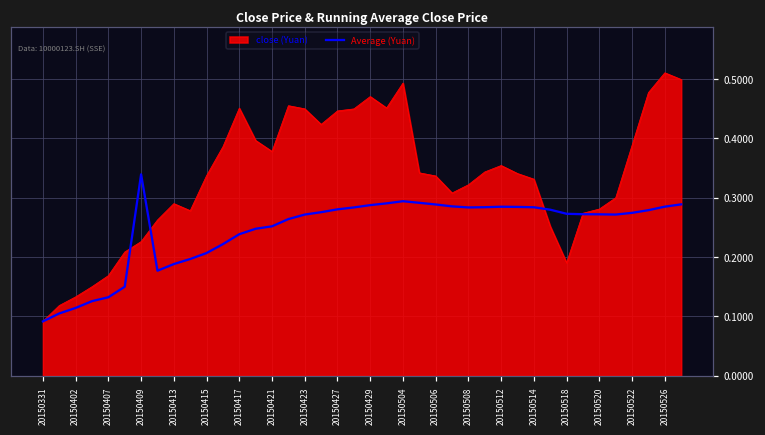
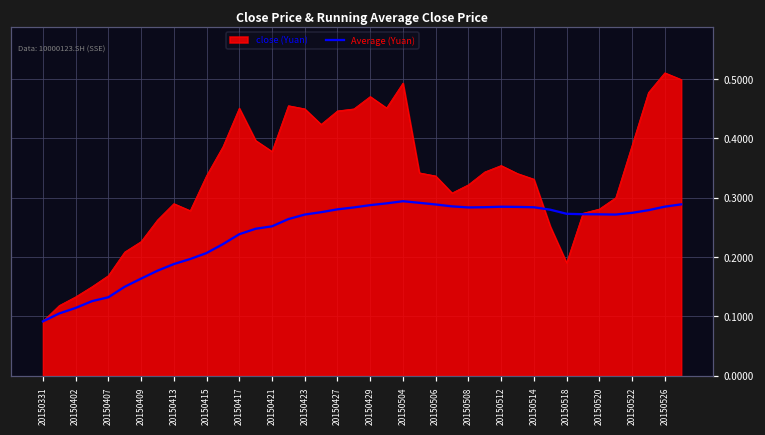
  {
    "close (Yuan)": {
      "20150402": 0.13,
      "20150407": 0.17,
      "20150409": 0.23,
      "20150413": 0.29,
      "20150415": 0.34,
      "20150417": 0.45,
      "20150421": 0.38,
      "20150423": 0.45,
      "20150427": 0.45,
      "20150429": 0.47,
      "20150504": 0.49,
      "20150506": 0.34,
      "20150508": 0.32,
      "20150512": 0.35,
      "20150514": 0.33,
      "20150518": 0.19,
      "20150520": 0.28,
      "20150522": 0.39,
      "20150526": 0.51
    },
    "Average (Yuan)": {
      "20150402": 0.11,
      "20150407": 0.13,
-     "20150409": 0.34,
+     "20150409": 0.16,
      "20150413": 0.19,
      "20150415": 0.21,
      "20150417": 0.24,
      "20150421": 0.25,
      "20150423": 0.27,
      "20150427": 0.28,
      "20150429": 0.29,
      "20150504": 0.29,
      "20150506": 0.29,
      "20150508": 0.28,
      "20150512": 0.28,
      "20150514": 0.28,
      "20150518": 0.27,
      "20150520": 0.27,
      "20150522": 0.27,
      "20150526": 0.28
    }
  }
